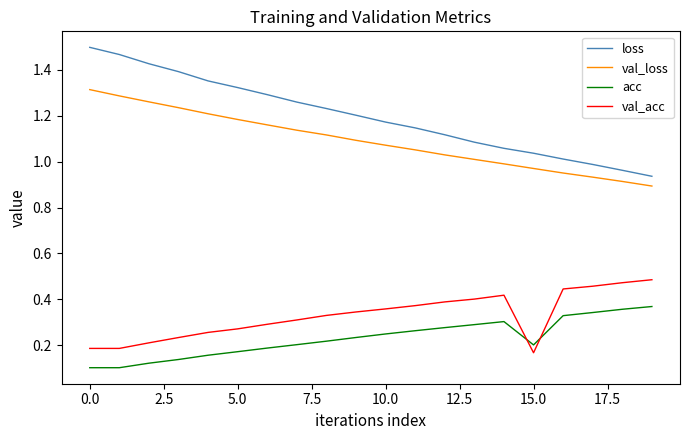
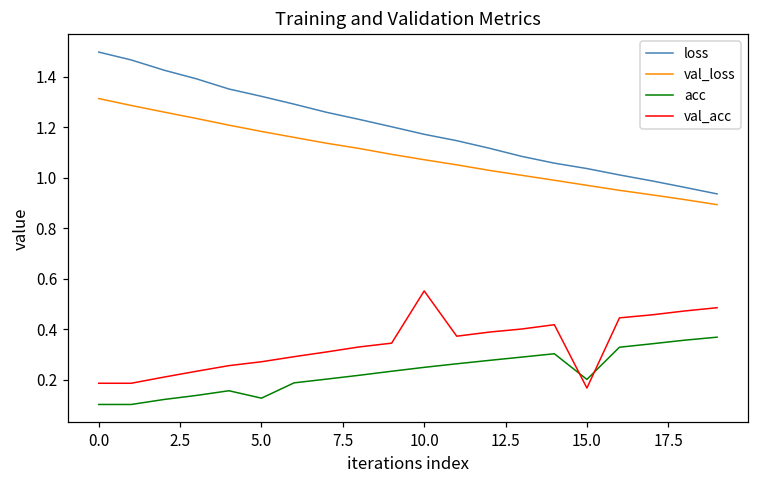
  {
    "loss": {
      "0.0": 1.50,
      "5.0": 1.32,
      "10.0": 1.17,
      "15.0": 1.04
    },
    "val_loss": {
      "0.0": 1.31,
      "5.0": 1.18,
      "10.0": 1.07,
      "15.0": 0.97
    },
    "acc": {
      "0.0": 0.10,
-     "5.0": 0.17,
+     "5.0": 0.13,
      "10.0": 0.25,
      "15.0": 0.20
    },
    "val_acc": {
      "0.0": 0.19,
      "5.0": 0.27,
-     "10.0": 0.36,
+     "10.0": 0.55,
      "15.0": 0.17
    }
  }
